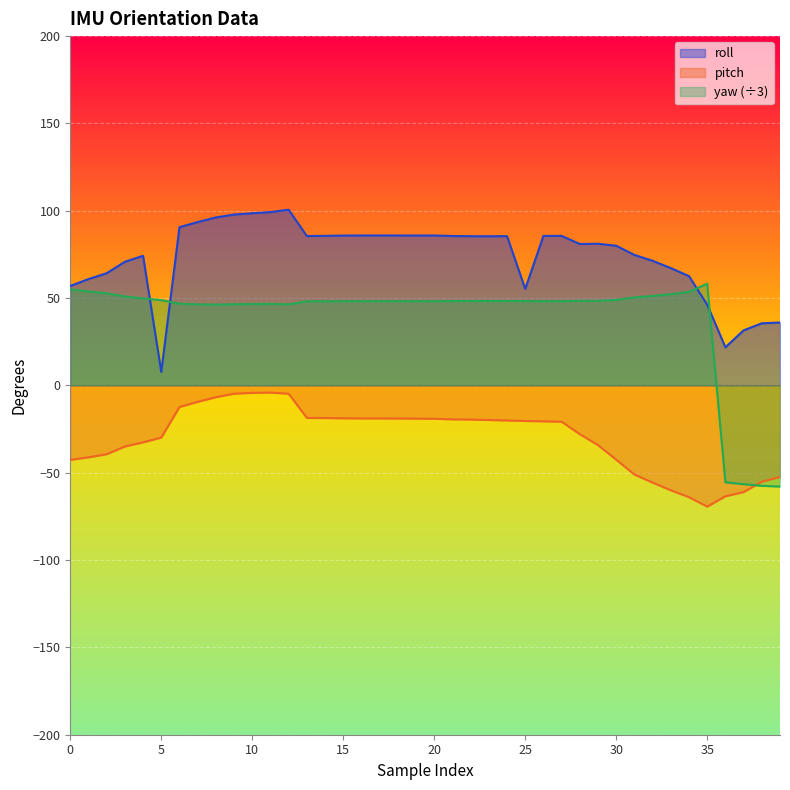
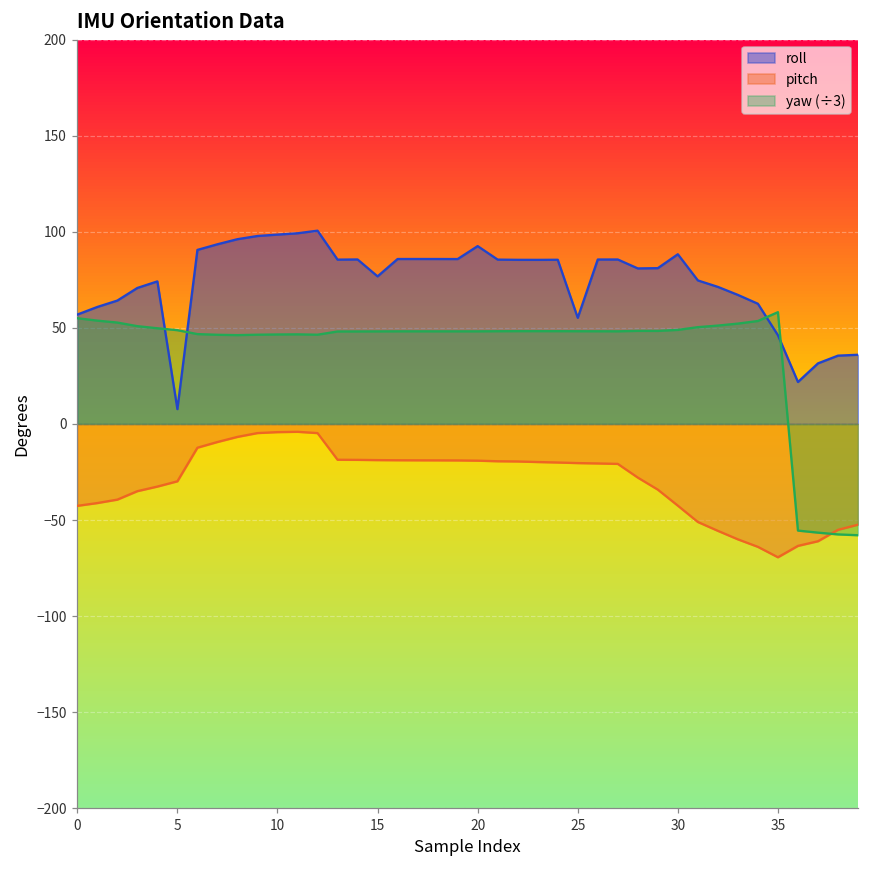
  {
    "roll": {
      "0": 57,
      "5": 8,
      "10": 99,
-     "15": 86,
-     "20": 86,
+     "15": 77,
+     "20": 93,
      "25": 55,
-     "30": 80,
+     "30": 88,
      "35": 46
    }
  }
